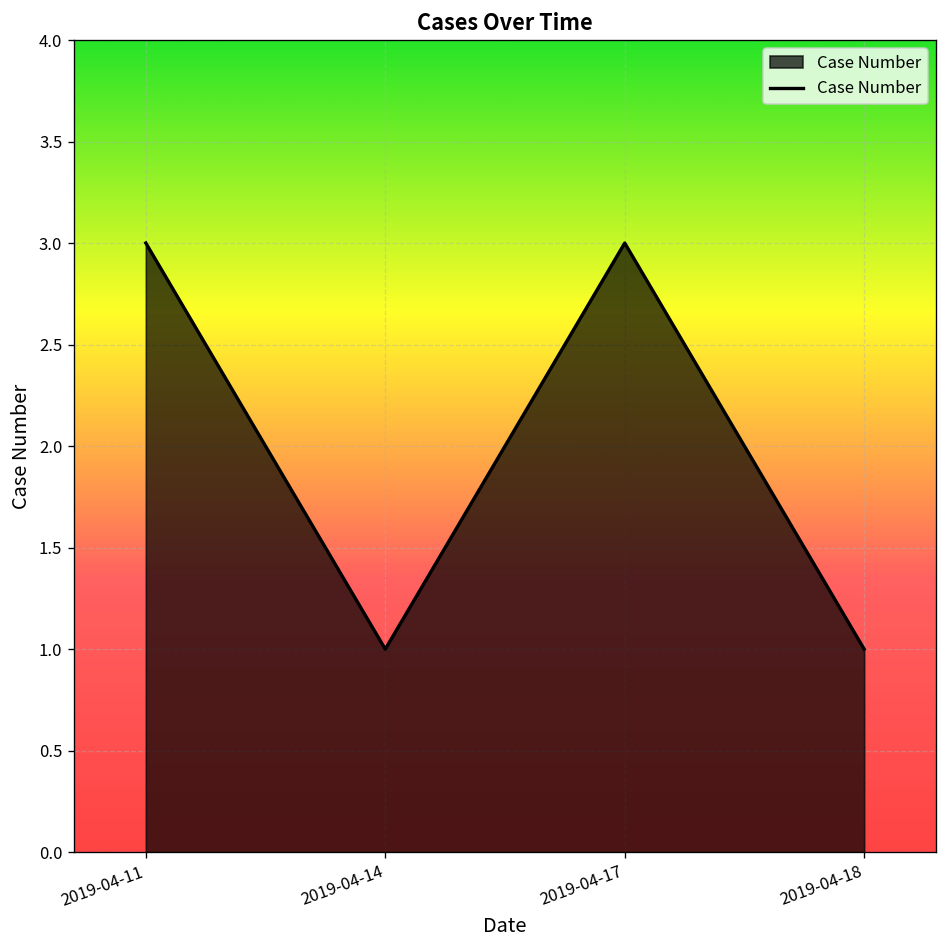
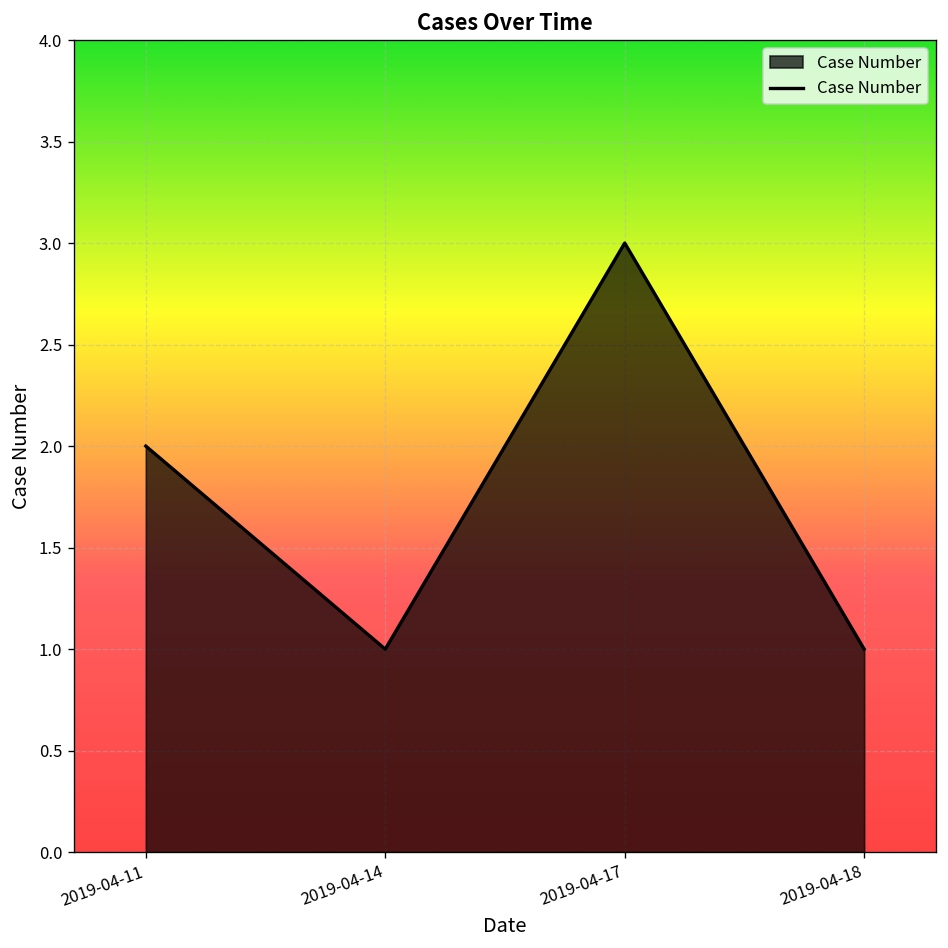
  {
-   "2019-04-11": 3,
+   "2019-04-11": 2,
    "2019-04-14": 1,
    "2019-04-17": 3,
    "2019-04-18": 1
  }
